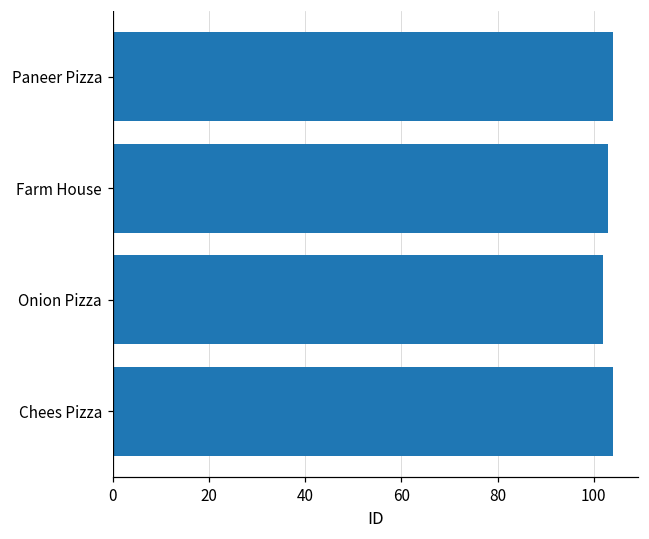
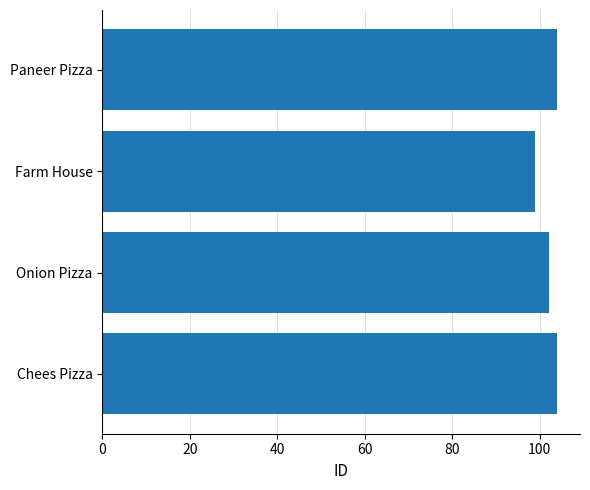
  {
    "Paneer Pizza": 104,
-   "Farm House": 103,
+   "Farm House": 99,
    "Onion Pizza": 102,
    "Chees Pizza": 104
  }
